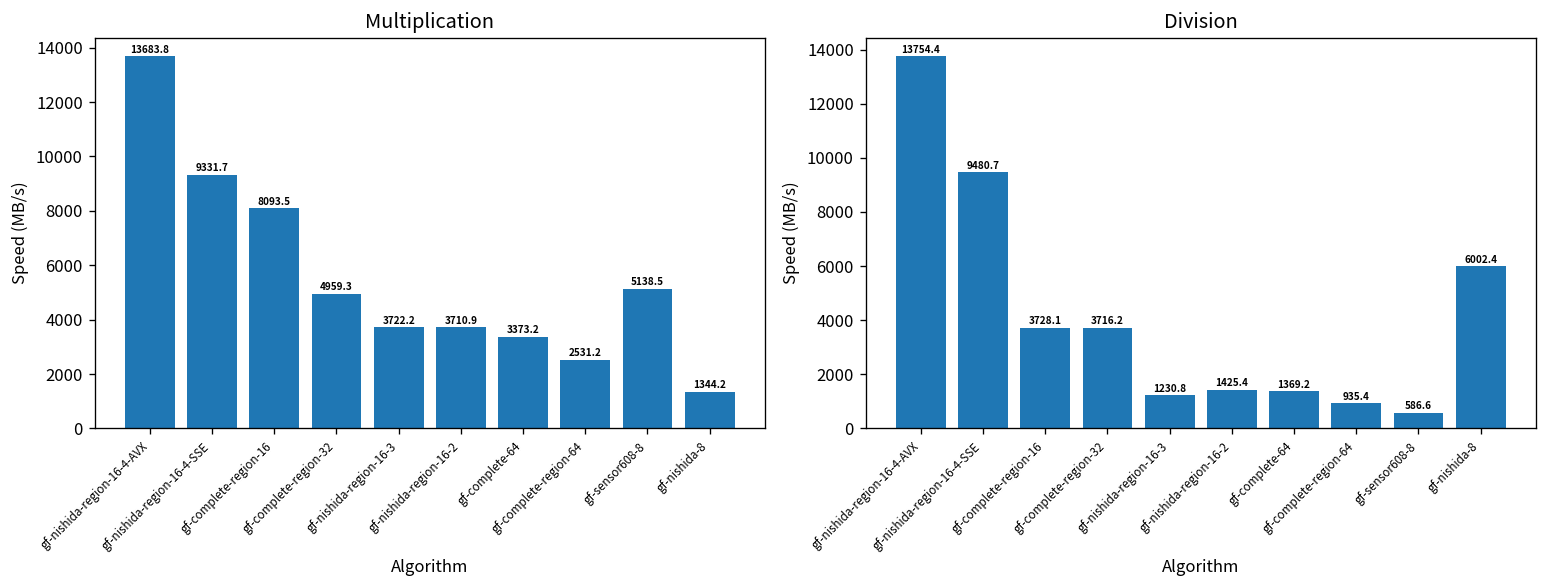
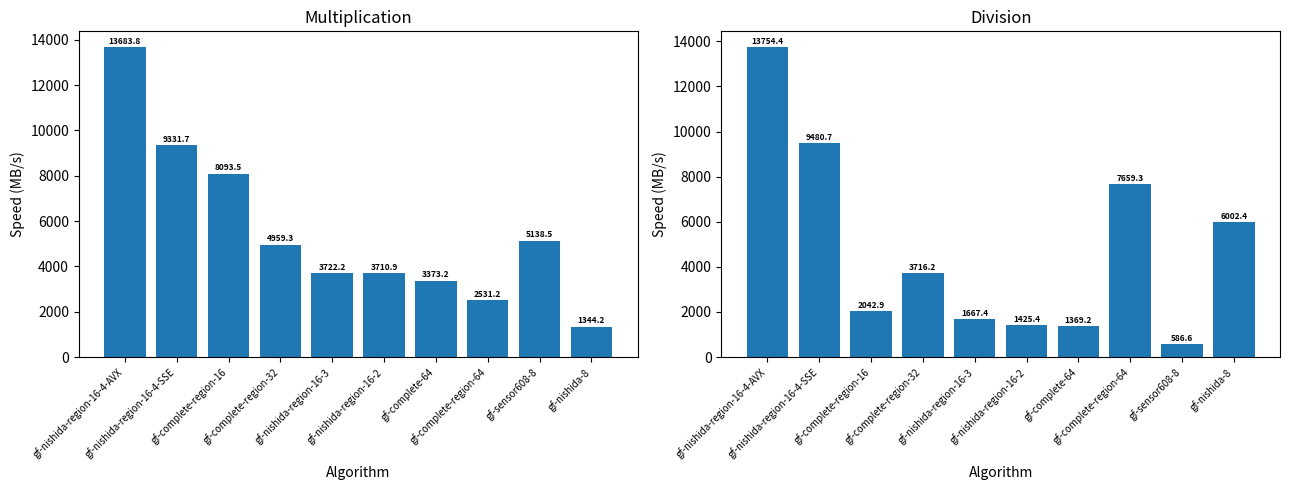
  {
    "Multiplication": {
      "gf-nishida-region-16-4-AVX": 13683.8,
      "gf-nishida-region-16-4-SSE": 9331.7,
      "gf-complete-region-16": 8093.5,
      "gf-complete-region-32": 4959.3,
      "gf-nishida-region-16-3": 3722.2,
      "gf-nishida-region-16-2": 3710.9,
      "gf-complete-64": 3373.2,
      "gf-complete-region-64": 2531.2,
      "gf-sensor608-8": 5138.5,
      "gf-nishida-8": 1344.2
    },
    "Division": {
      "gf-nishida-region-16-4-AVX": 13754.4,
      "gf-nishida-region-16-4-SSE": 9480.7,
-     "gf-complete-region-16": 3728.1,
+     "gf-complete-region-16": 2042.9,
      "gf-complete-region-32": 3716.2,
-     "gf-nishida-region-16-3": 1230.8,
+     "gf-nishida-region-16-3": 1667.4,
      "gf-nishida-region-16-2": 1425.4,
      "gf-complete-64": 1369.2,
-     "gf-complete-region-64": 935.4,
+     "gf-complete-region-64": 7659.3,
      "gf-sensor608-8": 586.6,
      "gf-nishida-8": 6002.4
    }
  }
